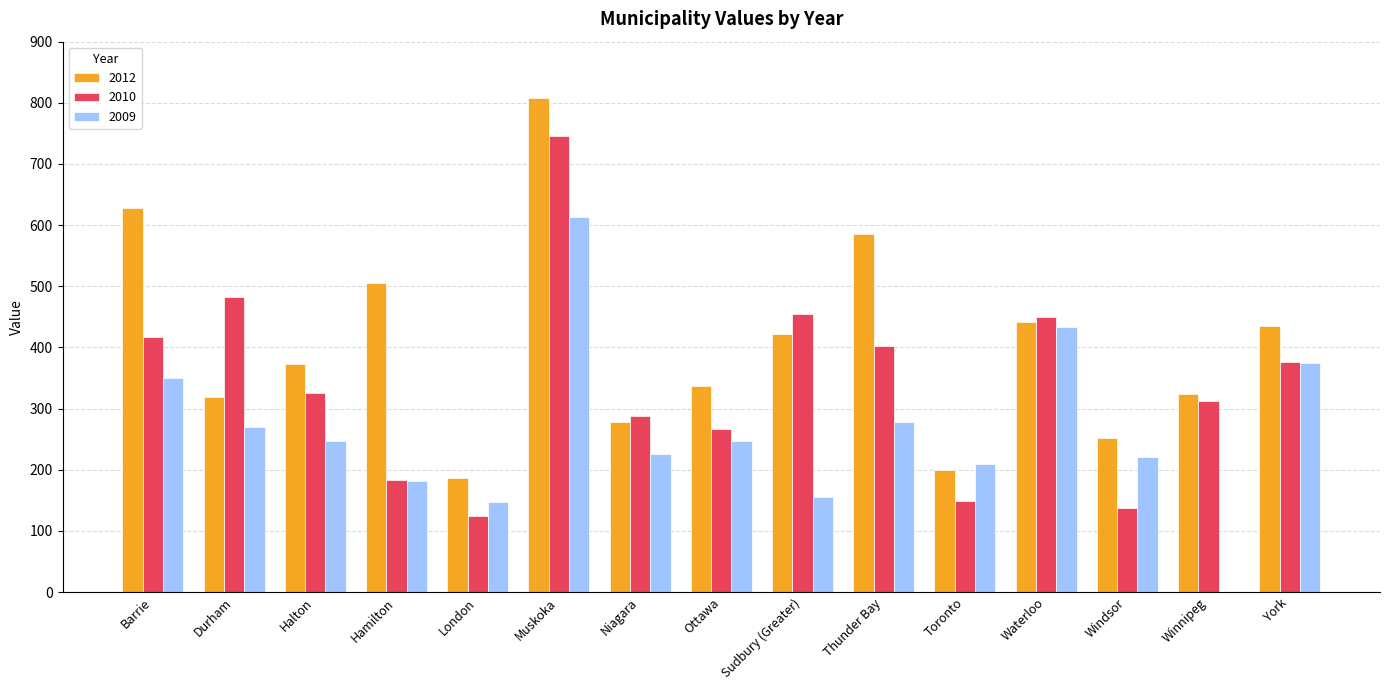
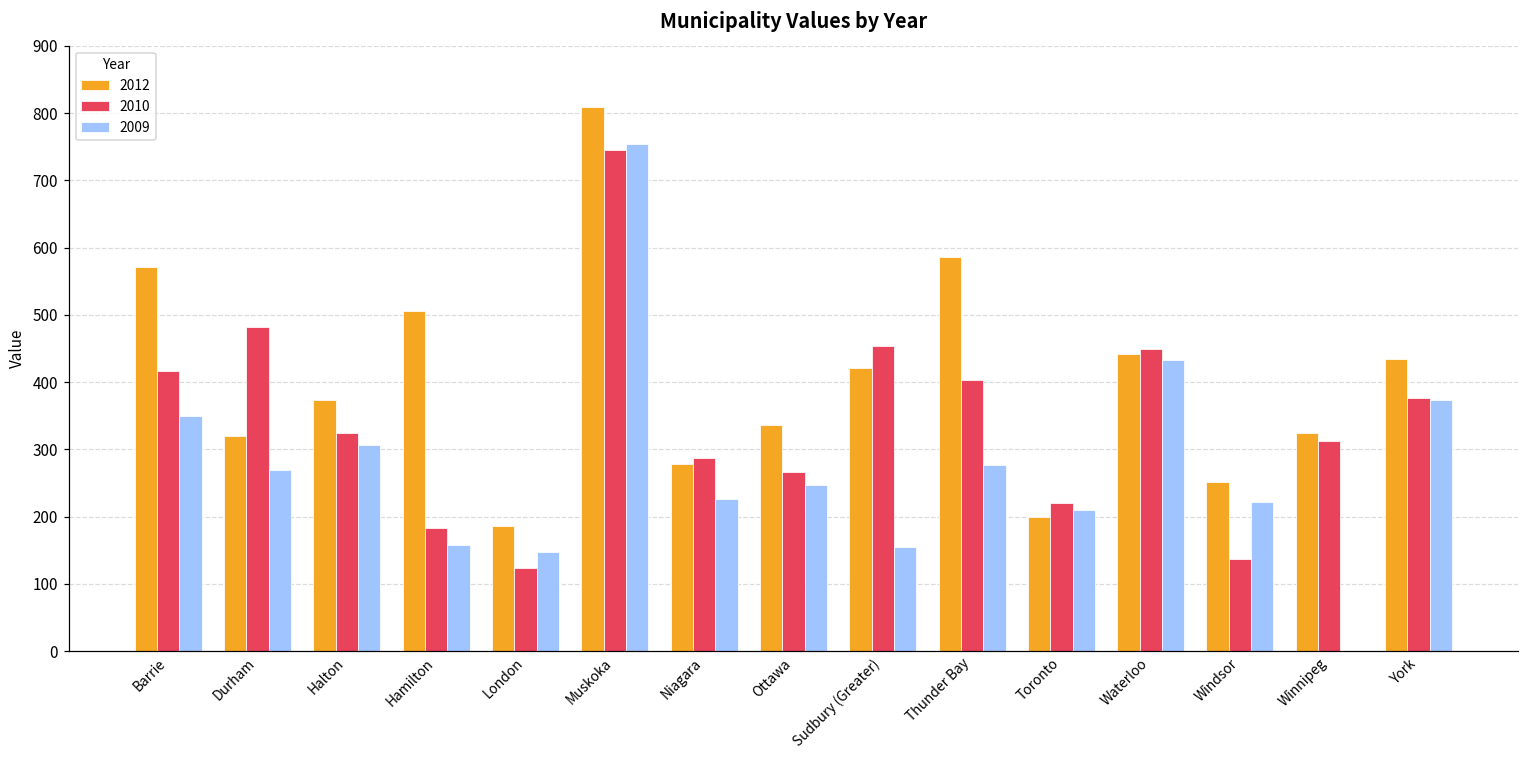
  {
    "2012": {
-     "Barrie": 630,
+     "Barrie": 570,
      "Durham": 320,
      "Halton": 370,
      "Hamilton": 510,
      "London": 190,
      "Muskoka": 810,
      "Niagara": 280,
      "Ottawa": 340,
      "Sudbury (Greater)": 420,
      "Thunder Bay": 590,
      "Toronto": 200,
      "Waterloo": 440,
      "Windsor": 250,
      "Winnipeg": 320,
      "York": 430
    },
    "2010": {
      "Barrie": 420,
      "Durham": 480,
      "Halton": 330,
      "Hamilton": 180,
      "London": 120,
      "Muskoka": 750,
      "Niagara": 290,
      "Ottawa": 270,
      "Sudbury (Greater)": 450,
      "Thunder Bay": 400,
-     "Toronto": 150,
+     "Toronto": 220,
      "Waterloo": 450,
      "Windsor": 140,
      "Winnipeg": 310,
      "York": 380
    },
    "2009": {
      "Barrie": 350,
      "Durham": 270,
-     "Halton": 250,
-     "Hamilton": 180,
+     "Halton": 310,
+     "Hamilton": 160,
      "London": 150,
-     "Muskoka": 610,
+     "Muskoka": 750,
      "Niagara": 230,
      "Ottawa": 250,
      "Sudbury (Greater)": 150,
      "Thunder Bay": 280,
      "Toronto": 210,
      "Waterloo": 430,
      "Windsor": 220,
      "Winnipeg": 0,
      "York": 370
    }
  }
